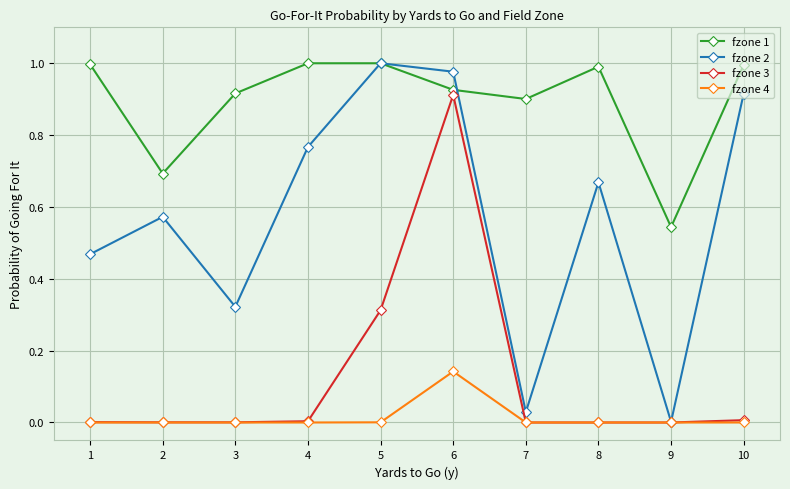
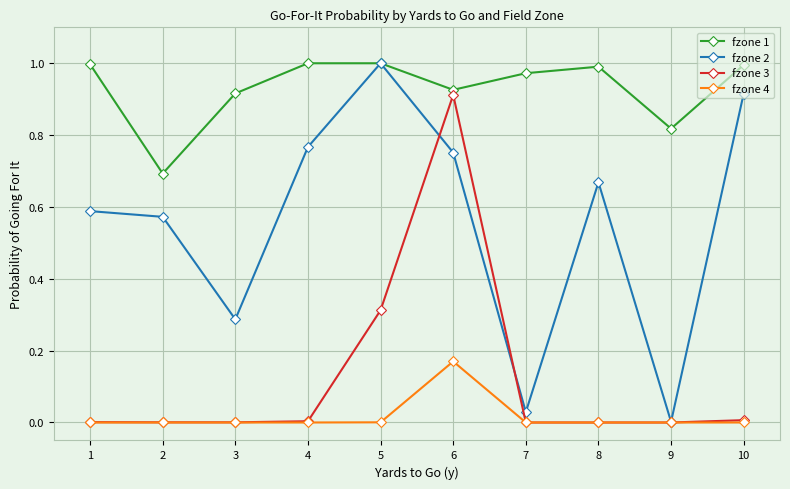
  {
    "fzone 1": {
      "1": 1.00,
      "2": 0.69,
      "3": 0.92,
      "4": 1.00,
      "6": 0.93,
-     "7": 0.90,
+     "7": 0.97,
      "8": 0.99,
-     "9": 0.54
+     "9": 0.82
    },
    "fzone 2": {
-     "1": 0.47,
+     "1": 0.59,
      "2": 0.57,
-     "3": 0.32,
+     "3": 0.29,
      "4": 0.77,
-     "6": 0.98,
+     "6": 0.75,
      "7": 0.03,
      "8": 0.67
    },
    "fzone 3": {
      "5": 0.31,
      "6": 0.91
    },
    "fzone 4": {
      "5": 0.00,
-     "6": 0.14
+     "6": 0.17
    }
  }
